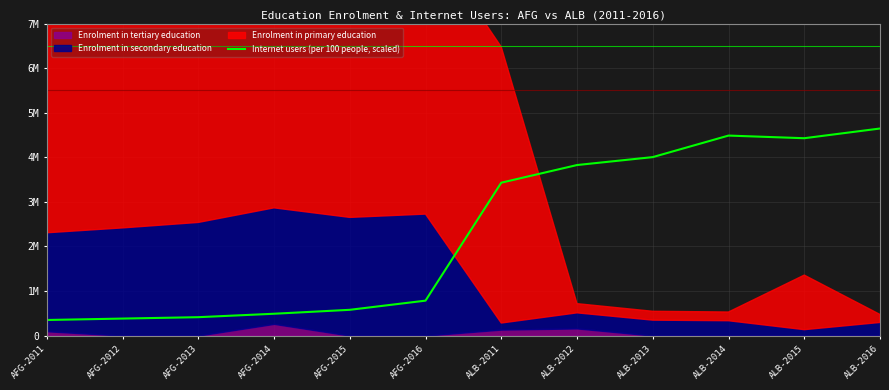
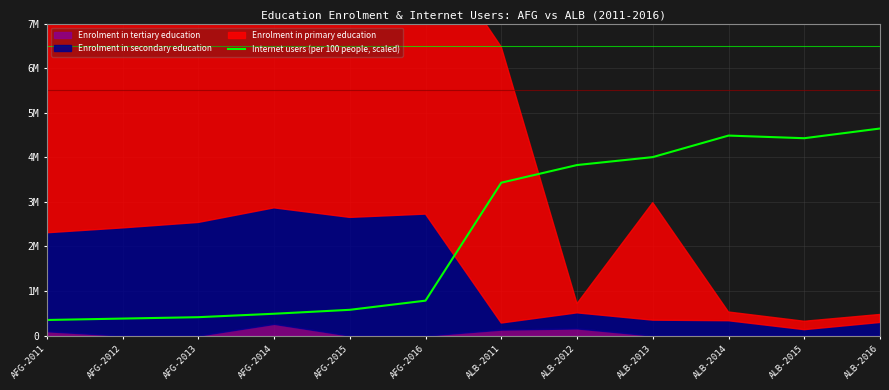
  {
    "Internet users (per 100 people, scaled)": {
      "AFG-2011": 400000,
      "AFG-2012": 400000,
      "AFG-2013": 400000,
      "AFG-2014": 500000,
      "AFG-2015": 600000,
      "AFG-2016": 800000,
      "ALB-2011": 3400000,
      "ALB-2012": 3800000,
      "ALB-2013": 4000000,
      "ALB-2014": 4500000,
      "ALB-2015": 4400000,
      "ALB-2016": 4600000
    },
    "Enrolment in tertiary education": {
      "AFG-2011": 100000,
      "AFG-2012": 0,
      "AFG-2013": 0,
      "AFG-2014": 300000,
      "AFG-2015": 0,
      "AFG-2016": 0,
      "ALB-2011": 100000,
      "ALB-2012": 200000,
      "ALB-2013": 0,
      "ALB-2014": 0,
      "ALB-2015": 0,
      "ALB-2016": 0
    },
    "Enrolment in secondary education": {
      "AFG-2011": 2200000,
      "AFG-2012": 2400000,
      "AFG-2013": 2500000,
      "AFG-2014": 2600000,
      "AFG-2015": 2700000,
      "AFG-2016": 2700000,
      "ALB-2011": 100000,
      "ALB-2012": 300000,
      "ALB-2013": 300000,
      "ALB-2014": 300000,
      "ALB-2015": 100000,
      "ALB-2016": 300000
    },
    "Enrolment in primary education": {
      "ALB-2011": 6200000,
      "ALB-2012": 200000,
-     "ALB-2013": 200000,
+     "ALB-2013": 2600000,
      "ALB-2014": 200000,
-     "ALB-2015": 1200000,
+     "ALB-2015": 200000,
      "ALB-2016": 200000
    }
  }
